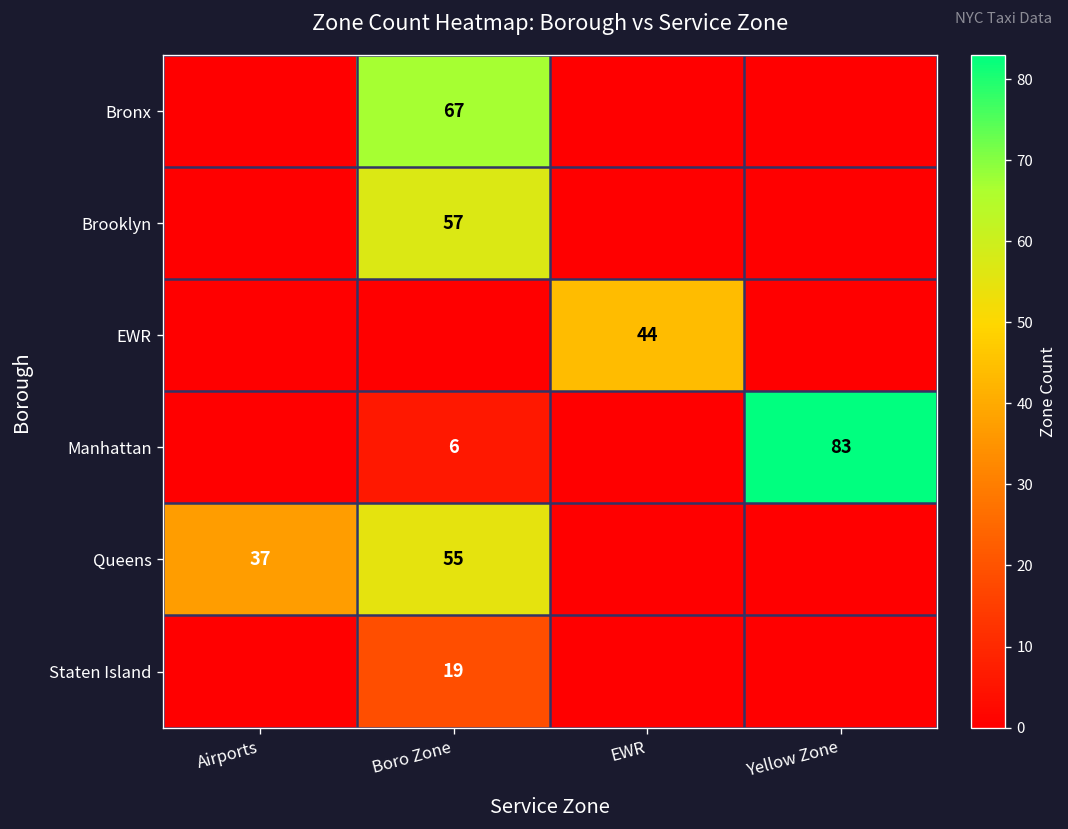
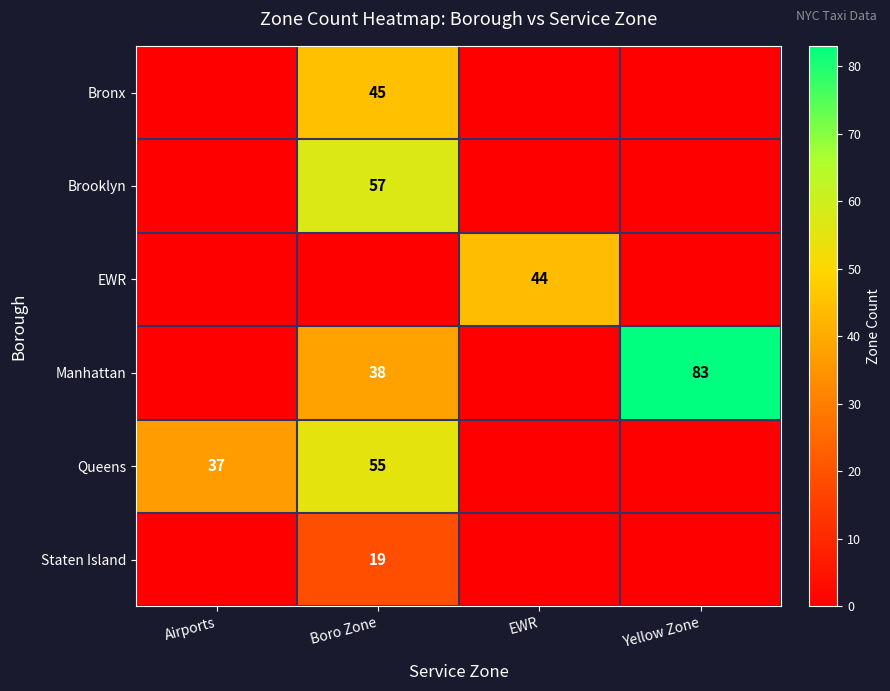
  {
    "Bronx": {
-     "Boro Zone": 67
+     "Boro Zone": 45
    },
    "Brooklyn": {
      "Boro Zone": 57
    },
    "EWR": {
      "EWR": 44
    },
    "Manhattan": {
-     "Boro Zone": 6,
+     "Boro Zone": 38,
      "Yellow Zone": 83
    },
    "Queens": {
      "Airports": 37,
      "Boro Zone": 55
    },
    "Staten Island": {
      "Boro Zone": 19
    }
  }
